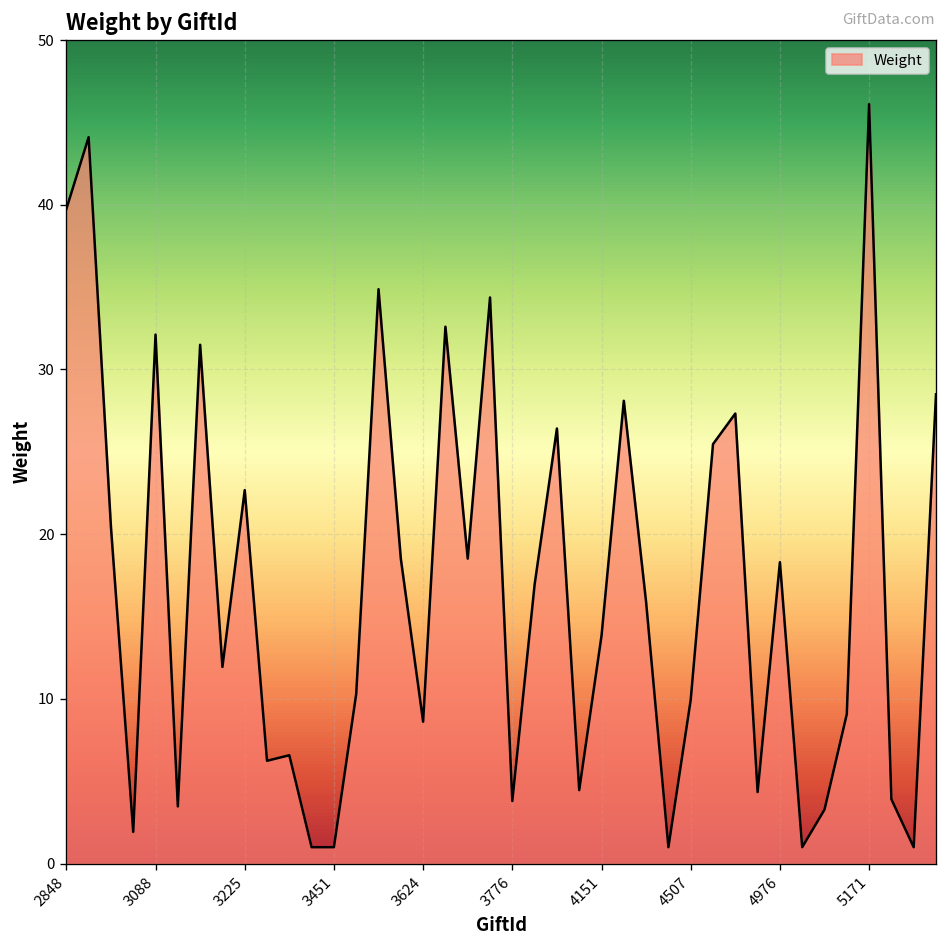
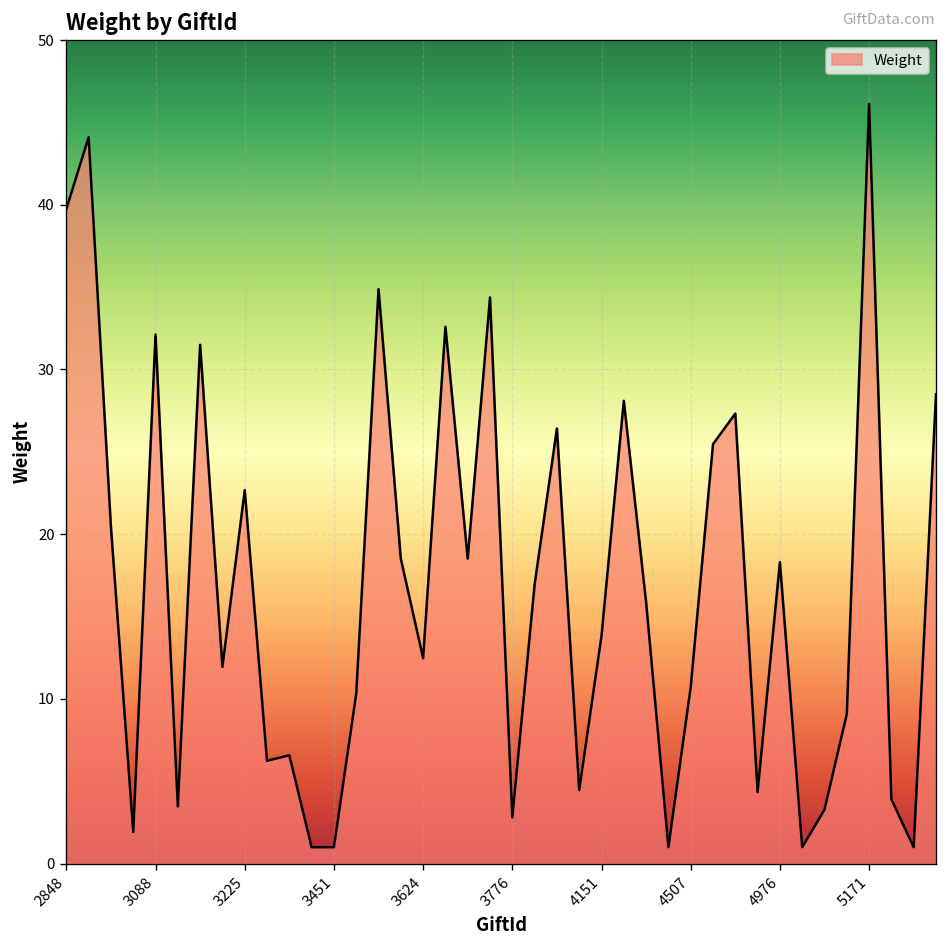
  {
    "2848": 39.7,
    "3088": 32.1,
    "3225": 22.7,
    "3451": 1.0,
-   "3624": 8.6,
-   "3776": 3.8,
+   "3624": 12.5,
+   "3776": 2.8,
    "4151": 13.8,
-   "4507": 9.9,
+   "4507": 10.7,
    "4976": 18.3,
    "5171": 46.1
  }
